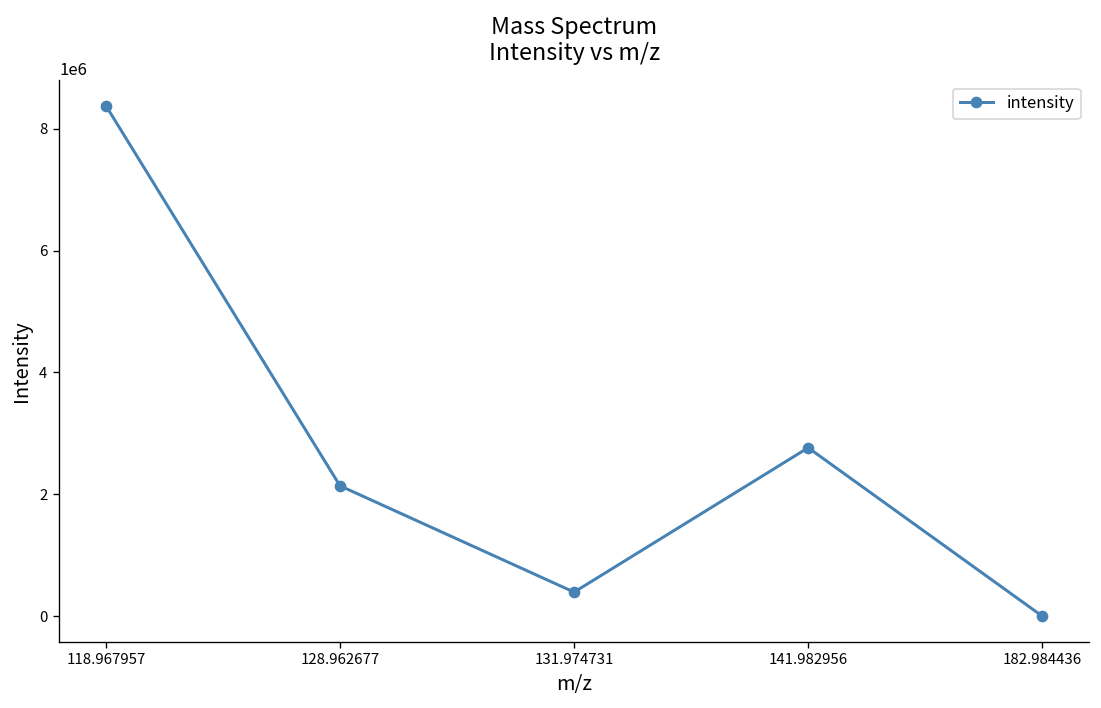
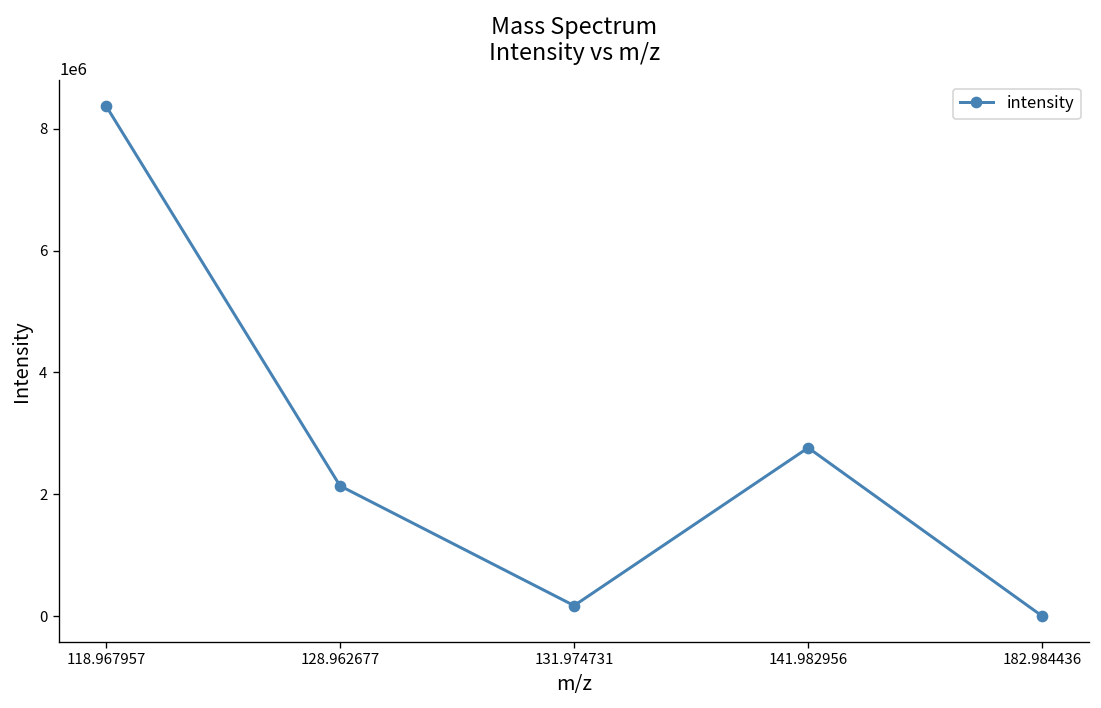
  {
    "118.967957": 8400000,
    "128.962677": 2100000,
-   "131.974731": 400000,
+   "131.974731": 200000,
    "141.982956": 2800000,
    "182.984436": 0
  }
